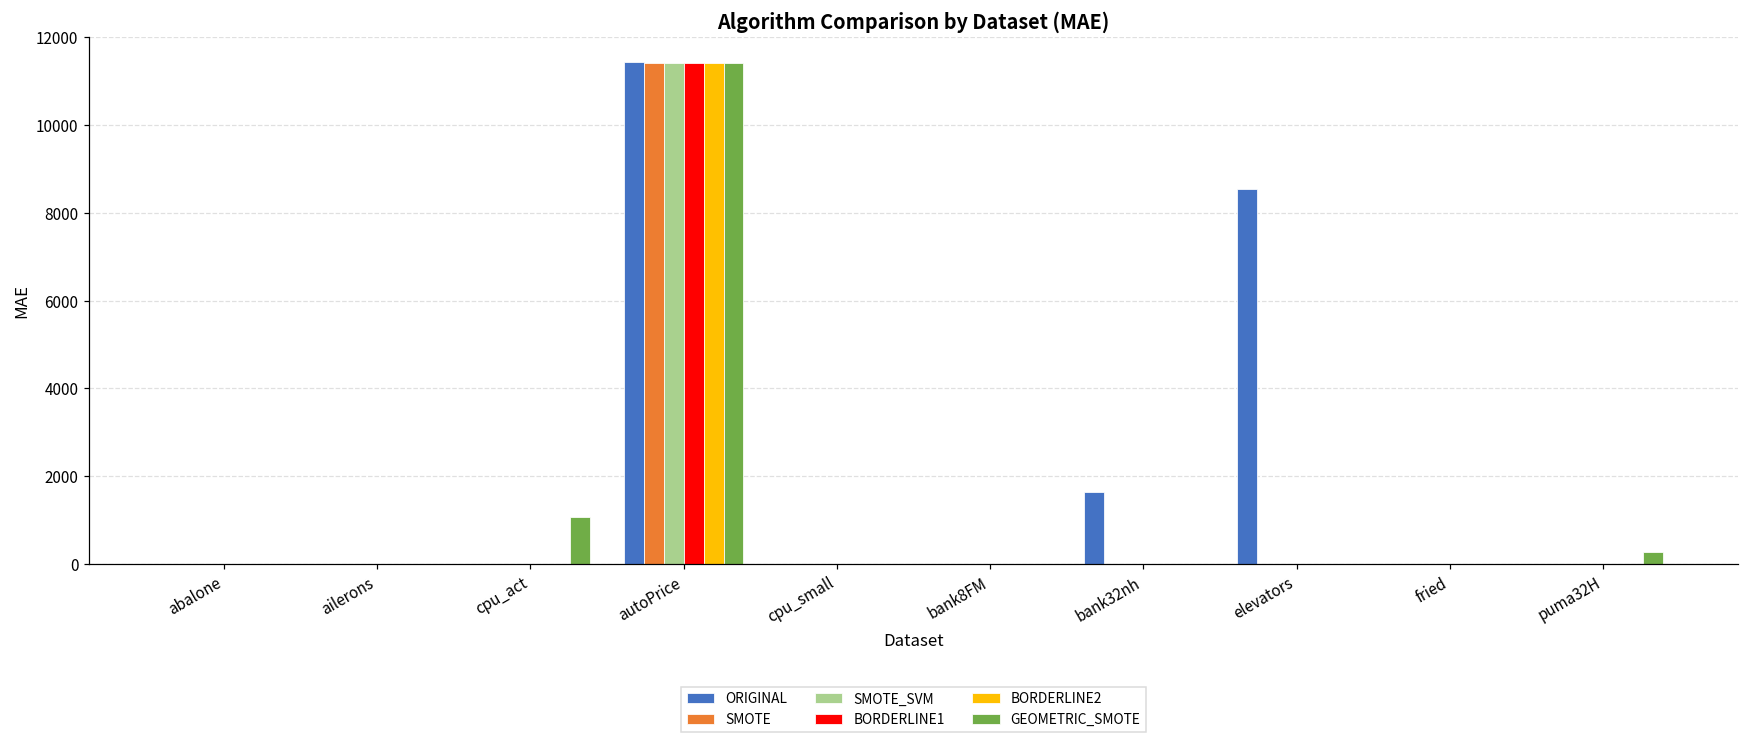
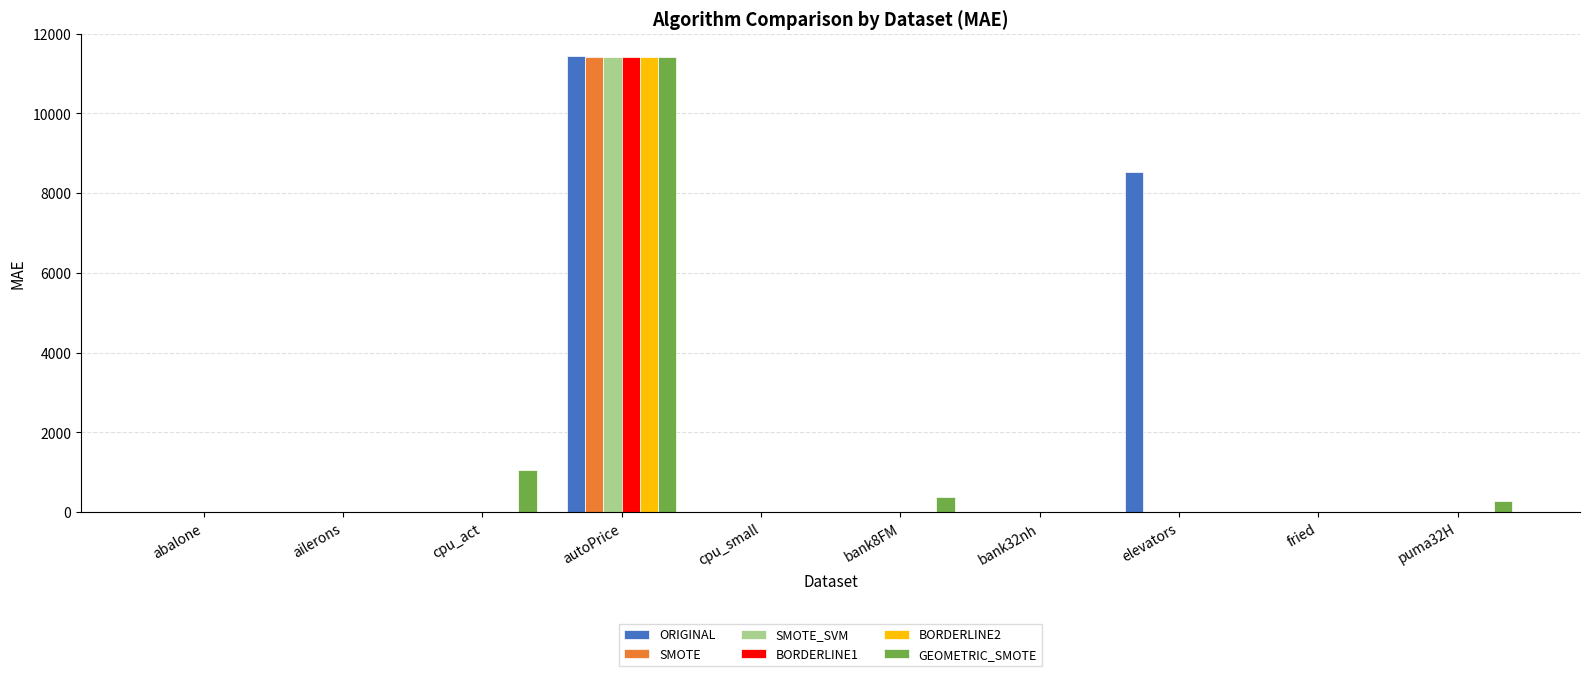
  {
    "ORIGINAL": {
      "autoPrice": 11400,
-     "bank32nh": 1600,
+     "bank32nh": 0,
      "elevators": 8500
    },
    "SMOTE": {
      "autoPrice": 11400
    },
    "SMOTE_SVM": {
      "autoPrice": 11400
    },
    "BORDERLINE1": {
      "autoPrice": 11400
    },
    "BORDERLINE2": {
      "autoPrice": 11400
    },
    "GEOMETRIC_SMOTE": {
      "cpu_act": 1100,
      "autoPrice": 11400,
-     "bank8FM": 0,
+     "bank8FM": 400,
      "puma32H": 300
    }
  }
